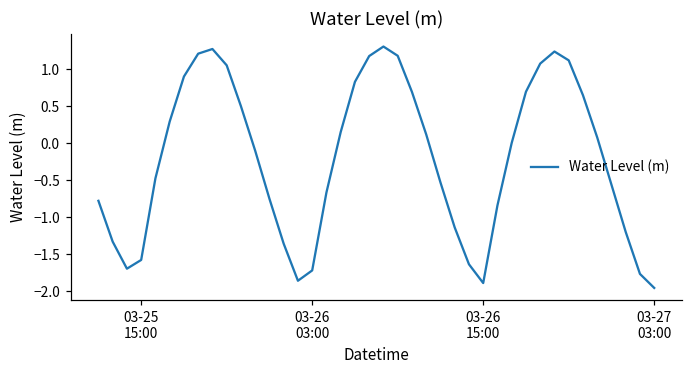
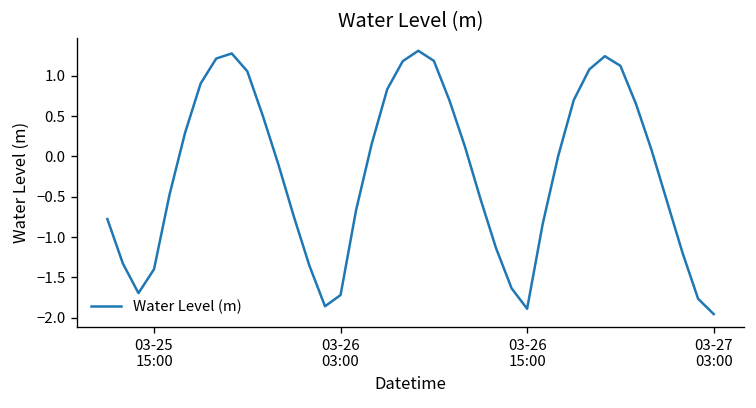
  {
-   "03-25 15:00": -1.6,
+   "03-25 15:00": -1.4,
    "03-26 03:00": -1.7,
    "03-26 15:00": -1.9,
    "03-27 03:00": -2.0
  }
